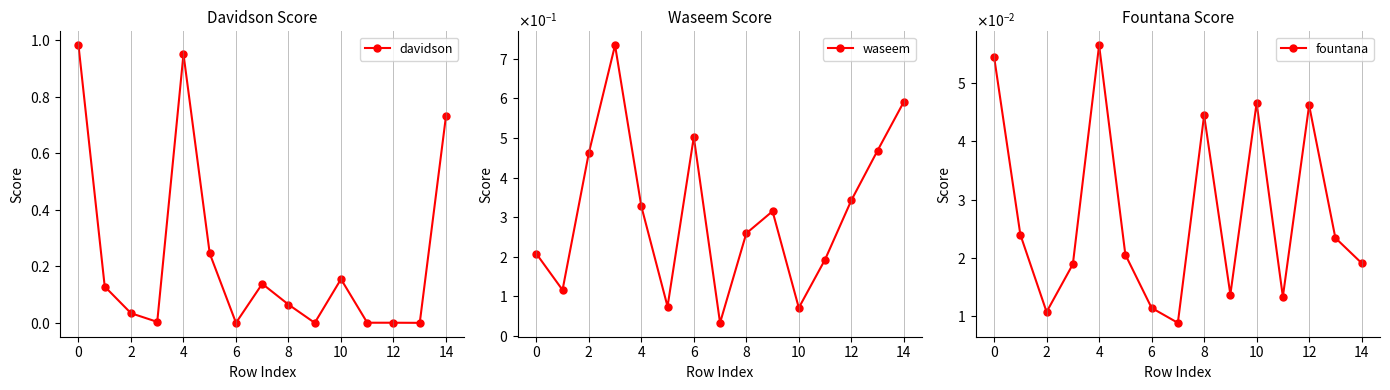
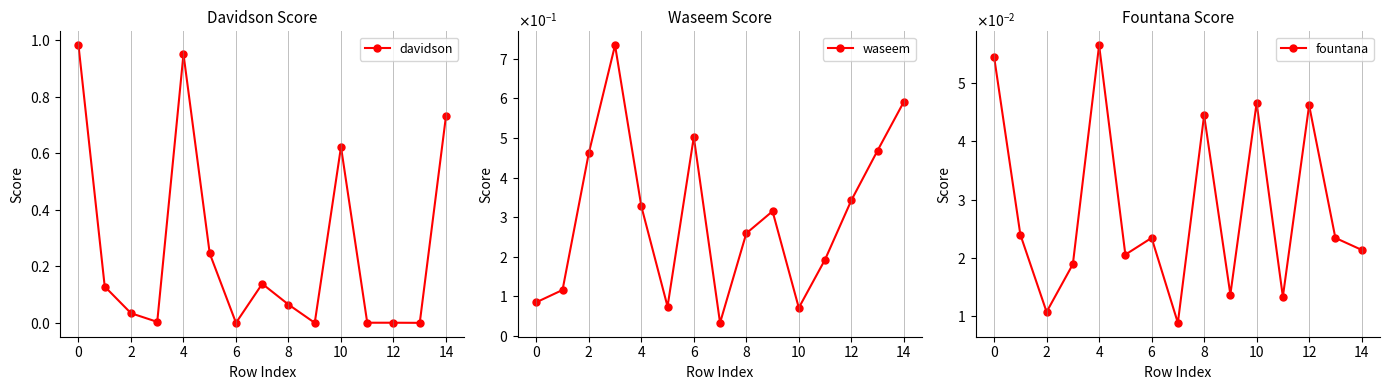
  {
    "Davidson Score": {
      "0": 0.98,
      "2": 0.03,
      "4": 0.95,
      "6": 0.00,
      "8": 0.06,
-     "10": 0.15,
+     "10": 0.62,
      "12": 0.00,
      "14": 0.73
    },
    "Waseem Score": {
-     "0": 0.21,
+     "0": 0.09,
      "2": 0.46,
      "4": 0.33,
      "6": 0.50,
      "8": 0.26,
      "10": 0.07,
      "12": 0.34,
      "14": 0.59
    },
    "Fountana Score": {
      "0": 0.055,
      "2": 0.011,
      "4": 0.057,
-     "6": 0.011,
+     "6": 0.023,
      "8": 0.045,
      "10": 0.047,
      "12": 0.046,
-     "14": 0.019
+     "14": 0.021
    }
  }
